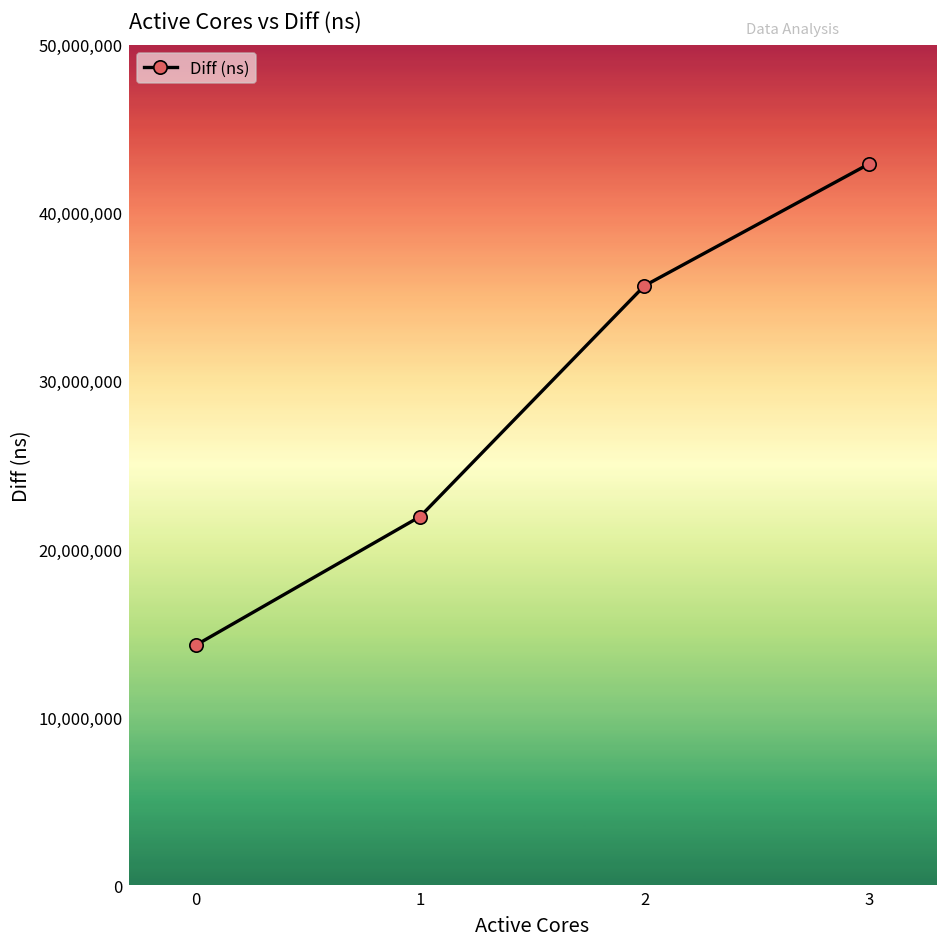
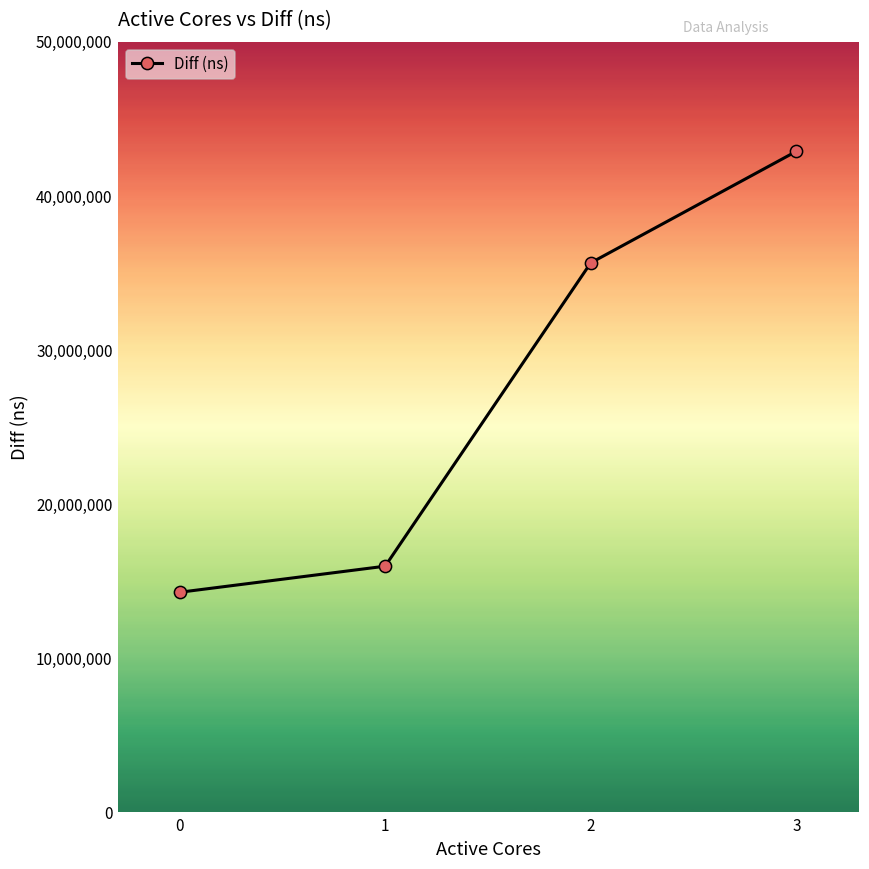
  {
    "0": "14,300,000",
-   "1": "21,900,000",
+   "1": "16,000,000",
    "2": "35,700,000",
    "3": "42,900,000"
  }
